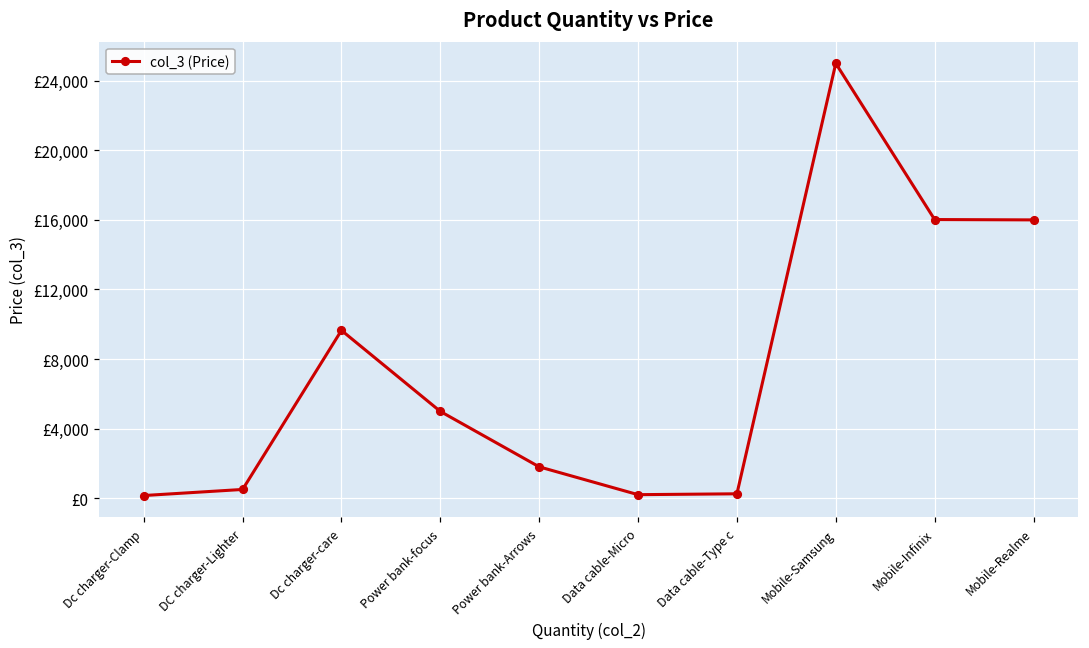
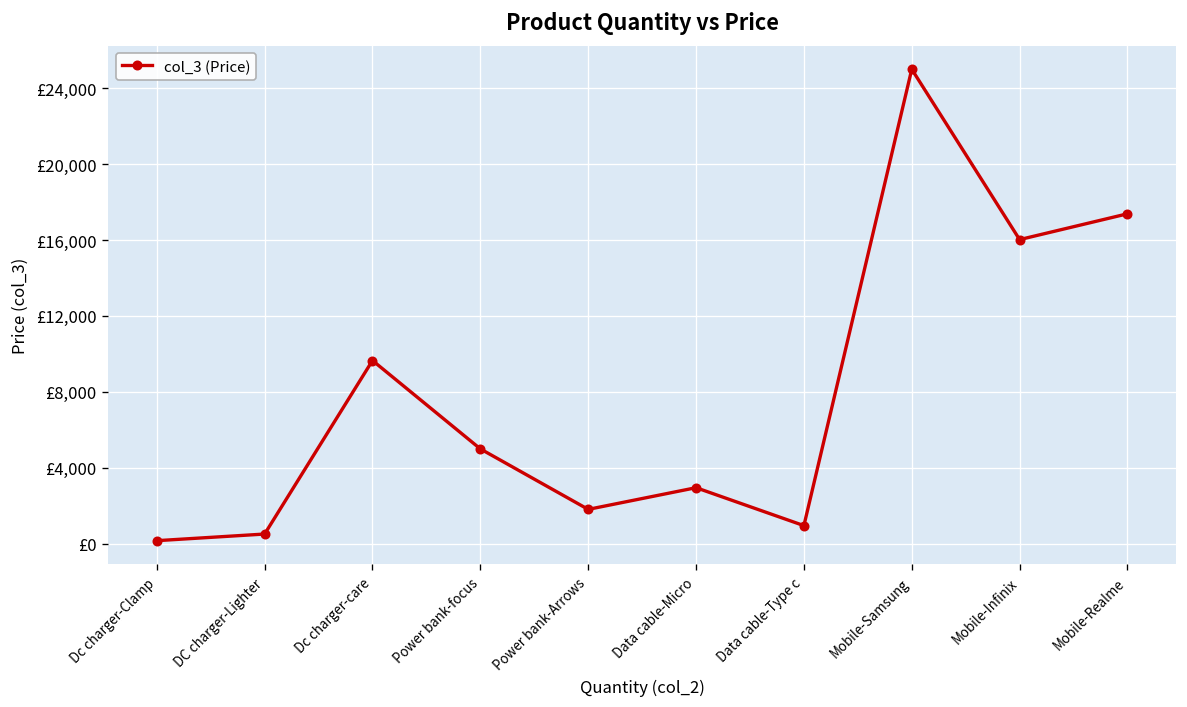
  {
    "Dc charger-Clamp": "£200",
    "DC charger-Lighter": "£500",
    "Dc charger-care": "£9,600",
    "Power bank-focus": "£5,000",
    "Power bank-Arrows": "£1,800",
-   "Data cable-Micro": "£200",
-   "Data cable-Type c": "£300",
+   "Data cable-Micro": "£2,900",
+   "Data cable-Type c": "£900",
    "Mobile-Samsung": "£25,000",
    "Mobile-Infinix": "£16,000",
-   "Mobile-Realme": "£16,000"
+   "Mobile-Realme": "£17,400"
  }
